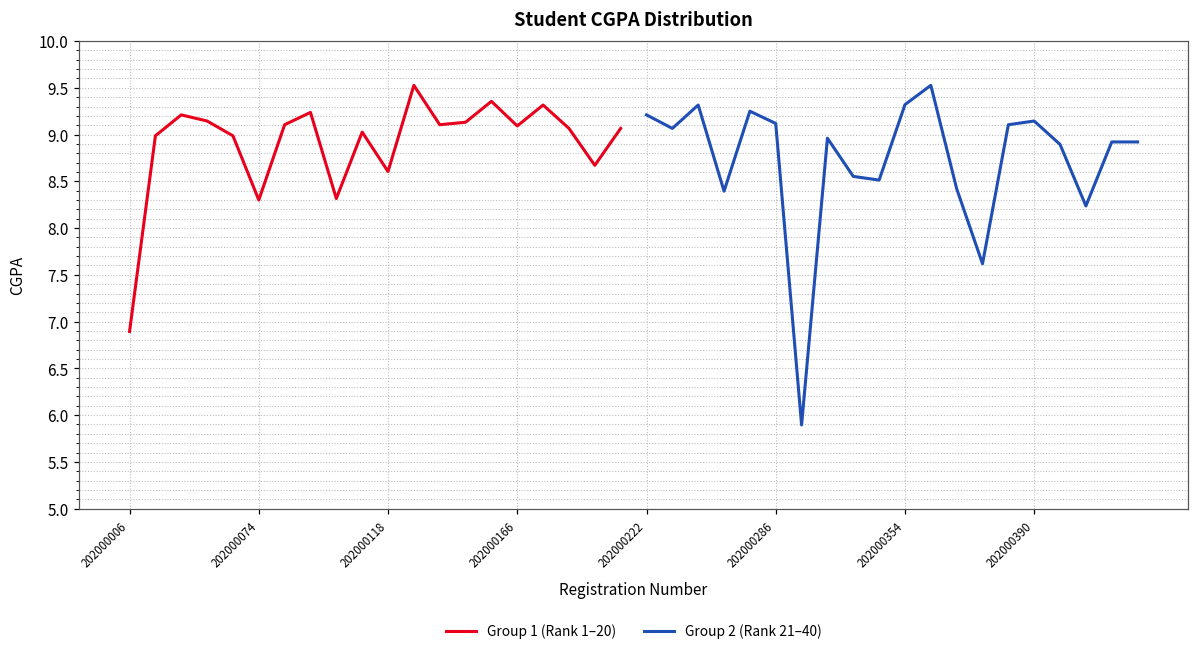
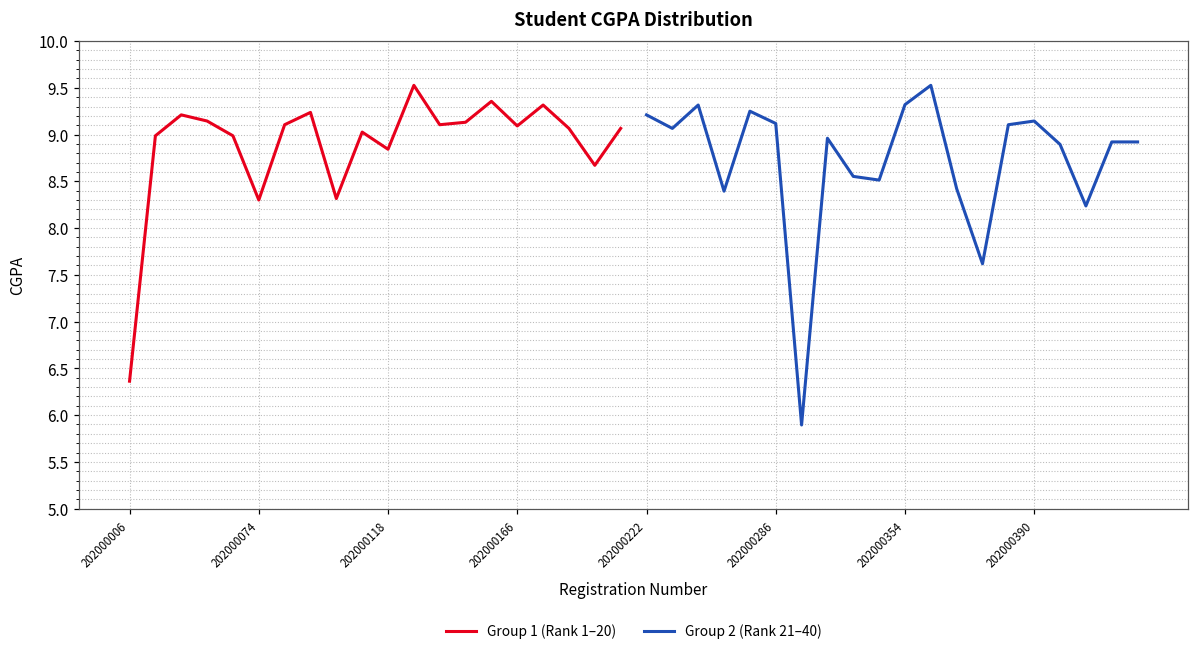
  {
    "Group 1 (Rank 1–20)": {
-     "202000006": 6.9,
+     "202000006": 6.4,
      "202000074": 8.3,
-     "202000118": 8.6,
+     "202000118": 8.8,
      "202000166": 9.1
    },
    "Group 2 (Rank 21–40)": {
      "202000222": 9.2,
      "202000286": 9.1,
      "202000354": 9.3,
      "202000390": 9.1
    }
  }
